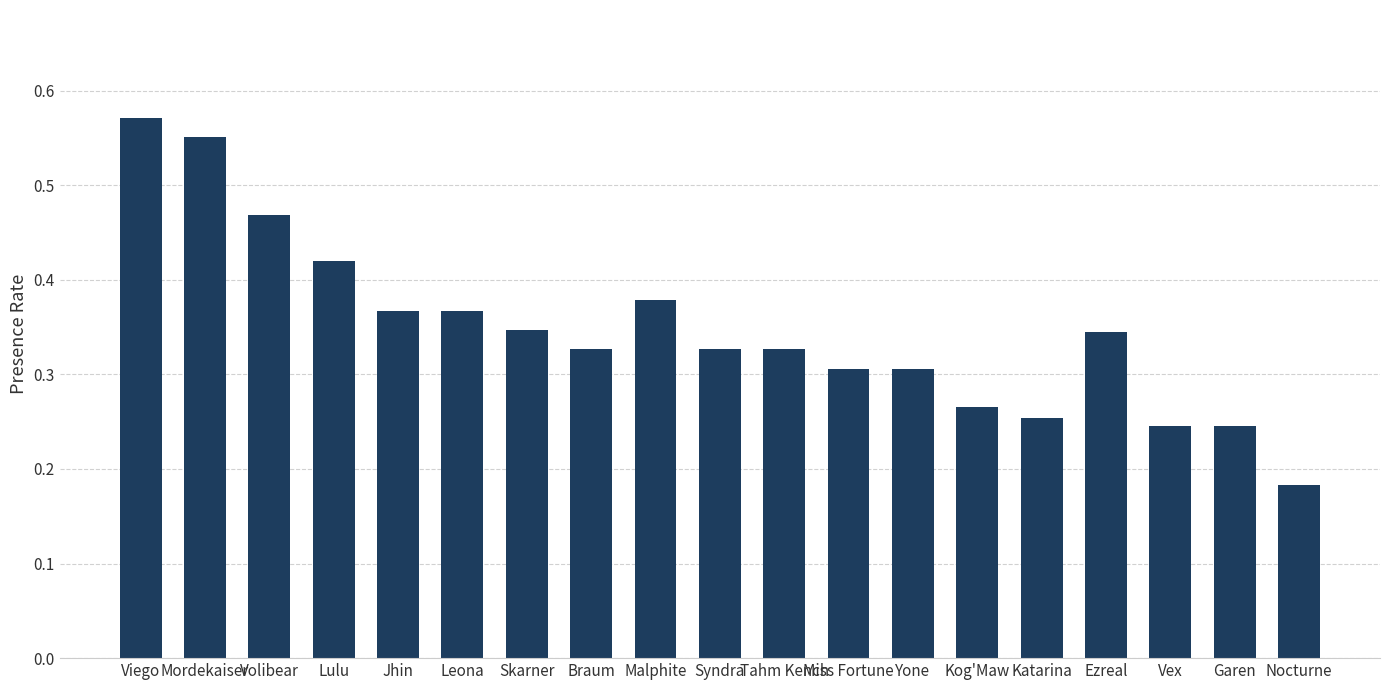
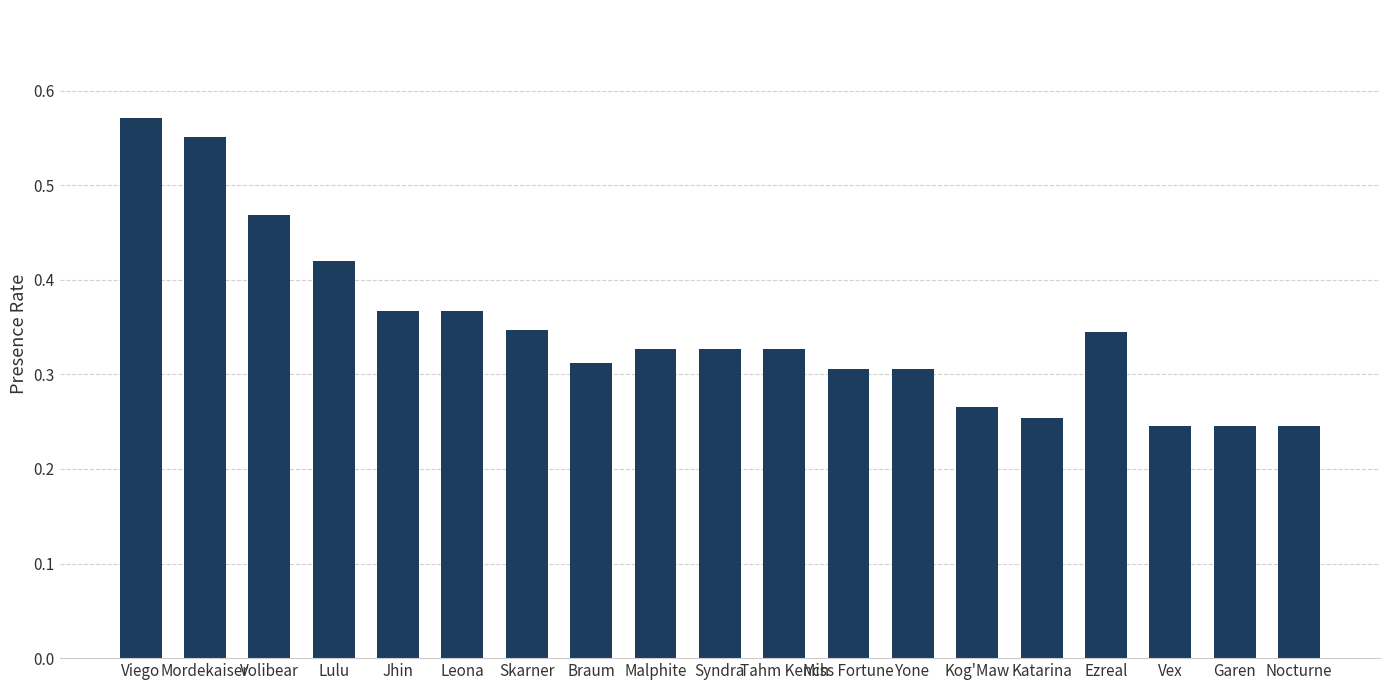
  {
    "Viego": 0.57,
    "Mordekaiser": 0.55,
    "Lulu": 0.42,
    "Jhin": 0.37,
    "Leona": 0.37,
    "Skarner": 0.35,
-   "Braum": 0.33,
-   "Malphite": 0.38,
+   "Braum": 0.31,
+   "Malphite": 0.33,
    "Syndra": 0.33,
    "Yone": 0.31,
    "Kog'Maw": 0.27,
    "Katarina": 0.25,
    "Ezreal": 0.35,
    "Vex": 0.25,
    "Garen": 0.25,
-   "Nocturne": 0.18
+   "Nocturne": 0.25
  }
